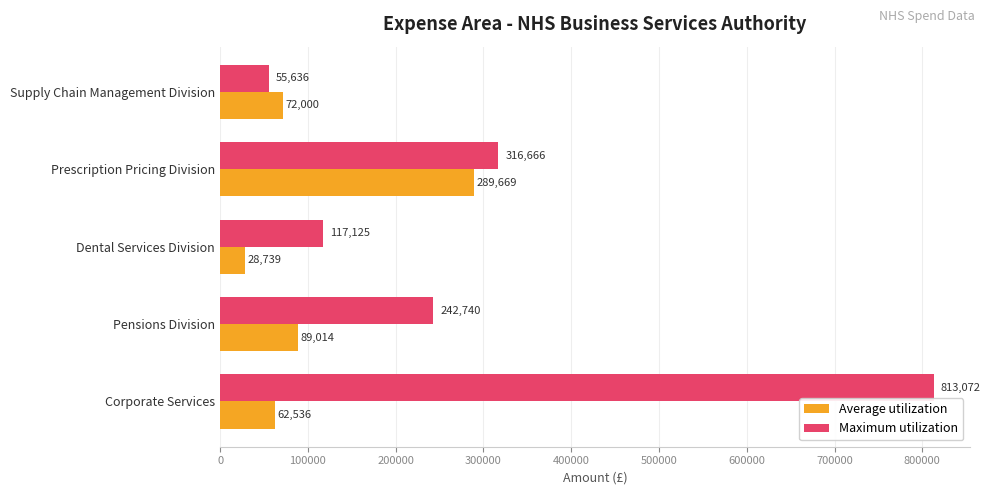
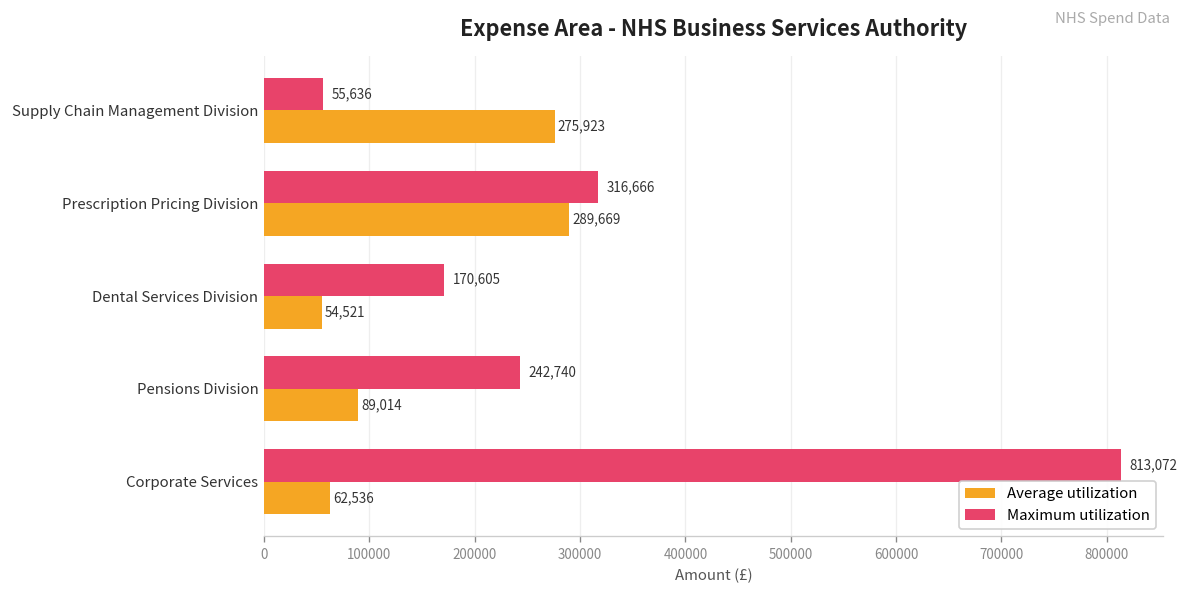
  {
    "Average utilization": {
-     "Supply Chain Management Division": "72,000",
+     "Supply Chain Management Division": "275,923",
      "Prescription Pricing Division": "289,669",
-     "Dental Services Division": "28,739",
+     "Dental Services Division": "54,521",
      "Pensions Division": "89,014",
      "Corporate Services": "62,536"
    },
    "Maximum utilization": {
      "Supply Chain Management Division": "55,636",
      "Prescription Pricing Division": "316,666",
-     "Dental Services Division": "117,125",
+     "Dental Services Division": "170,605",
      "Pensions Division": "242,740",
      "Corporate Services": "813,072"
    }
  }
